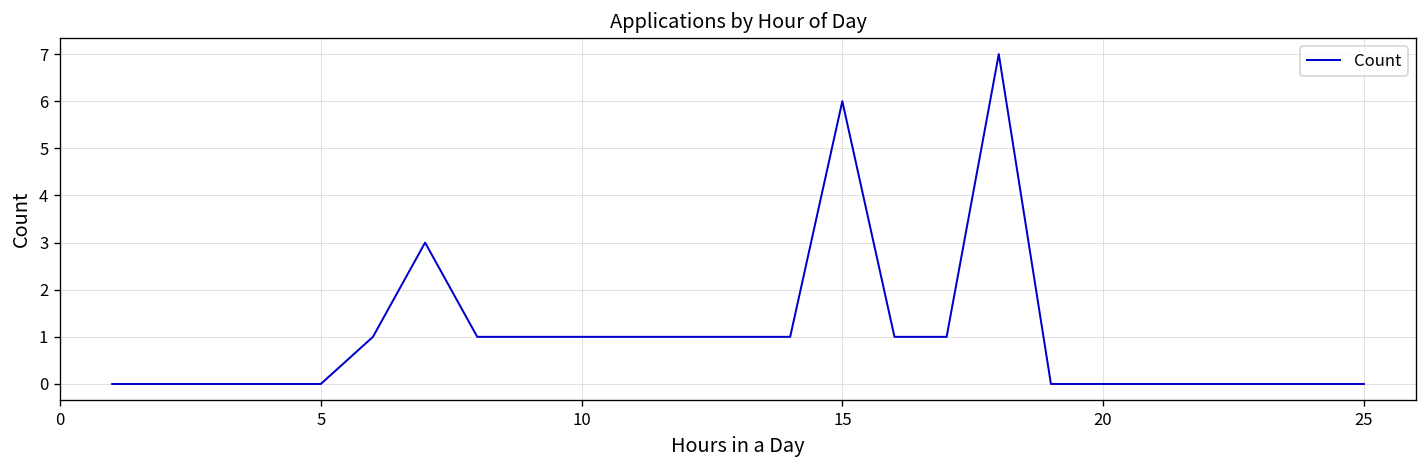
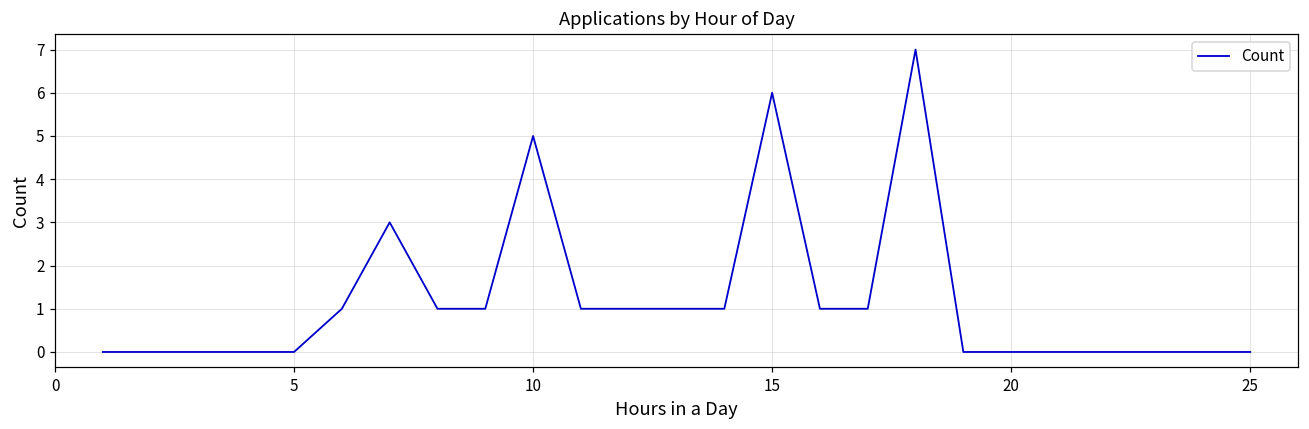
  {
    "5": 0,
-   "10": 1,
+   "10": 5,
    "15": 6,
    "20": 0,
    "25": 0
  }
